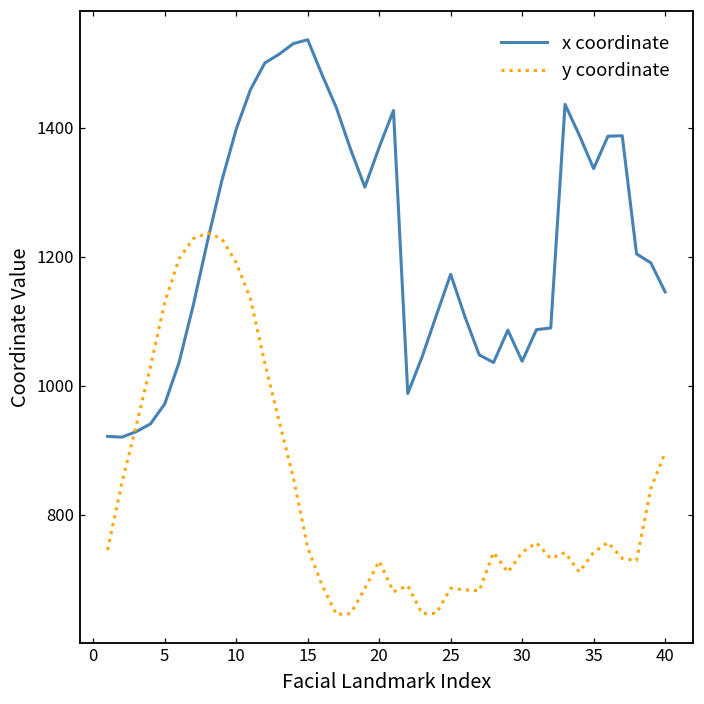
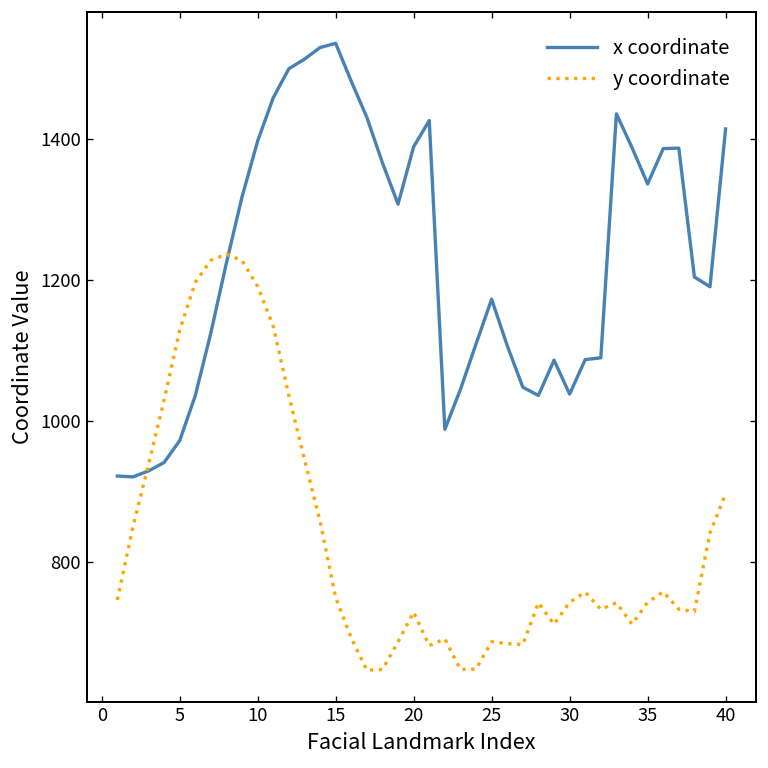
  {
    "x coordinate": {
      "5": 970,
      "10": 1400,
      "15": 1540,
-     "20": 1370,
+     "20": 1390,
      "25": 1170,
      "30": 1040,
      "35": 1340,
-     "40": 1150
+     "40": 1410
    },
    "y coordinate": {
      "5": 1130,
      "10": 1190,
      "15": 750,
      "20": 730,
      "25": 690,
      "30": 740,
      "35": 740,
      "40": 900
    }
  }
